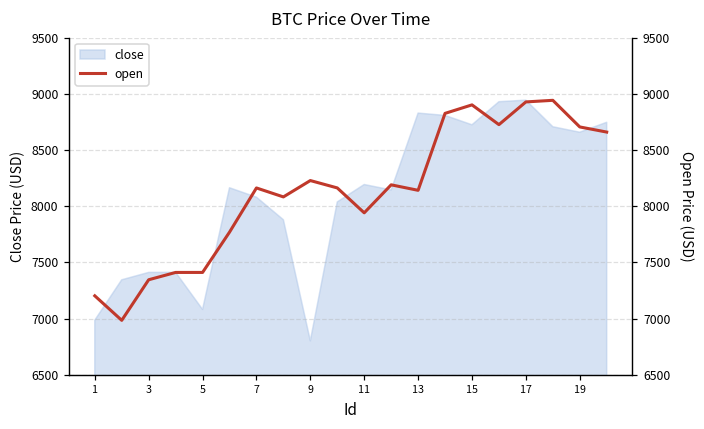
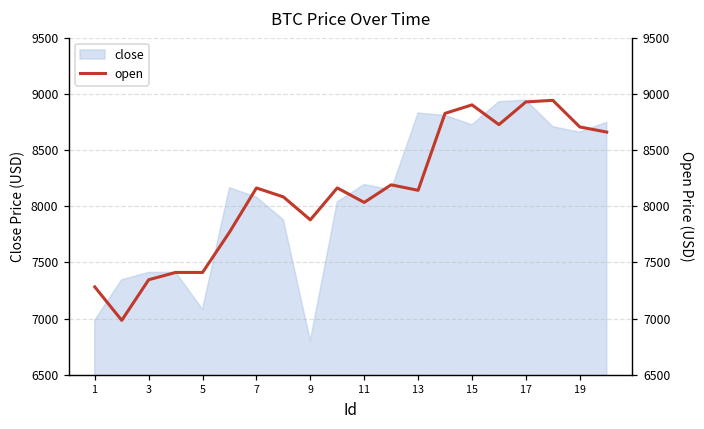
  {
    "close": {
      "1": 6990,
      "3": 7410,
      "5": 7080,
      "7": 8080,
      "9": 6800,
      "11": 8190,
      "13": 8830,
      "15": 8720,
      "17": 8940,
      "19": 8660
    },
    "open": {
-     "1": 7200,
+     "1": 7280,
      "3": 7350,
      "5": 7410,
      "7": 8160,
-     "9": 8230,
-     "11": 7940,
+     "9": 7880,
+     "11": 8030,
      "13": 8140,
      "15": 8900,
      "17": 8930,
      "19": 8700
    }
  }
